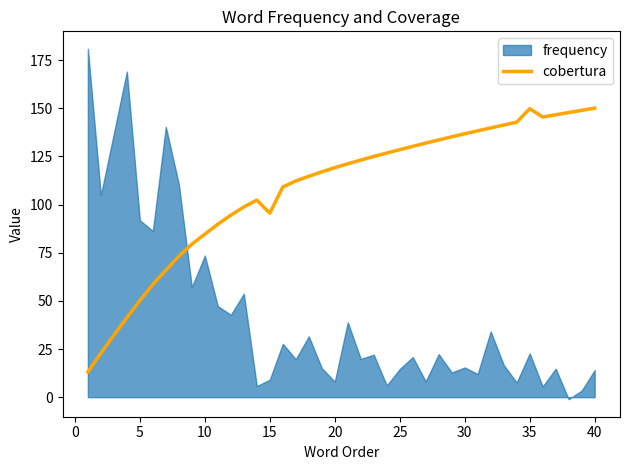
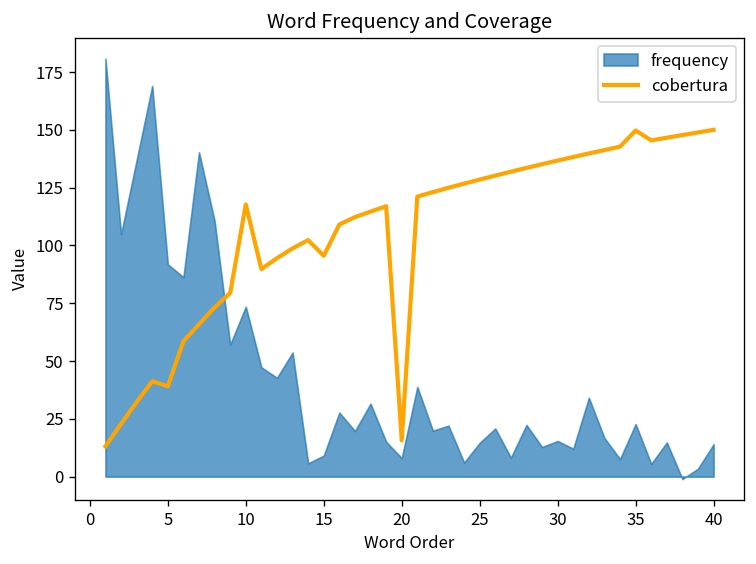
  {
    "cobertura": {
-     "5": 50,
-     "10": 85,
+     "5": 39,
+     "10": 118,
      "15": 96,
-     "20": 119,
+     "20": 16,
      "25": 128,
      "30": 137,
      "35": 150,
      "40": 150
    },
    "frequency": {
      "5": 92,
      "10": 73,
      "15": 9,
      "20": 8,
      "25": 15,
      "30": 15,
      "35": 23,
      "40": 14
    }
  }
